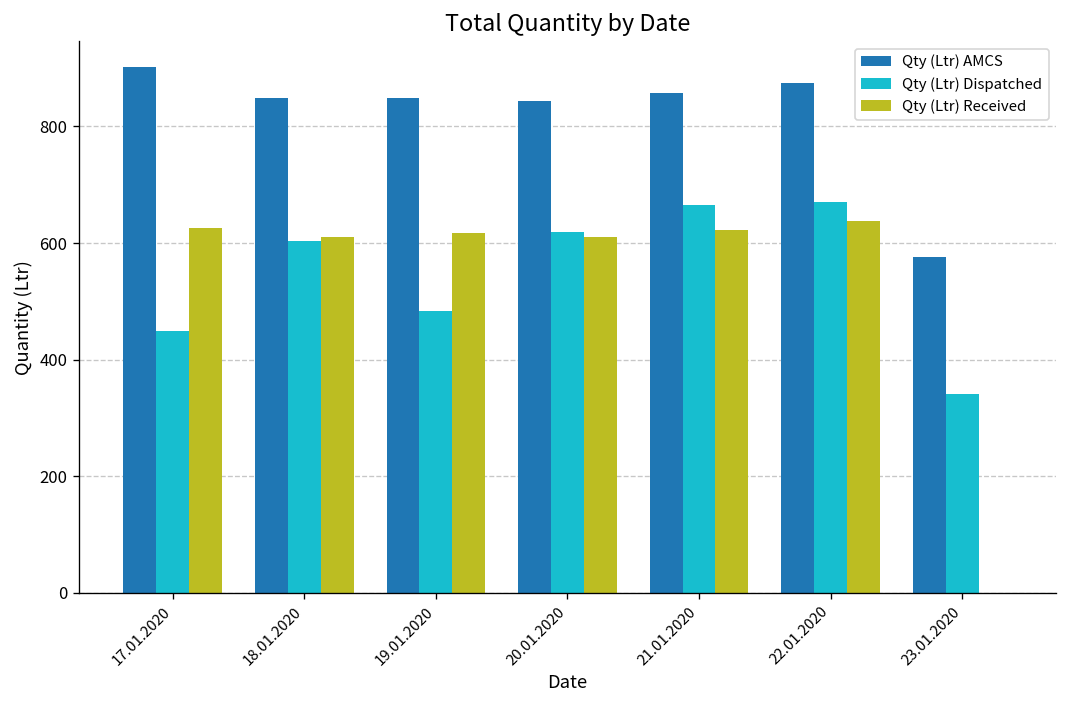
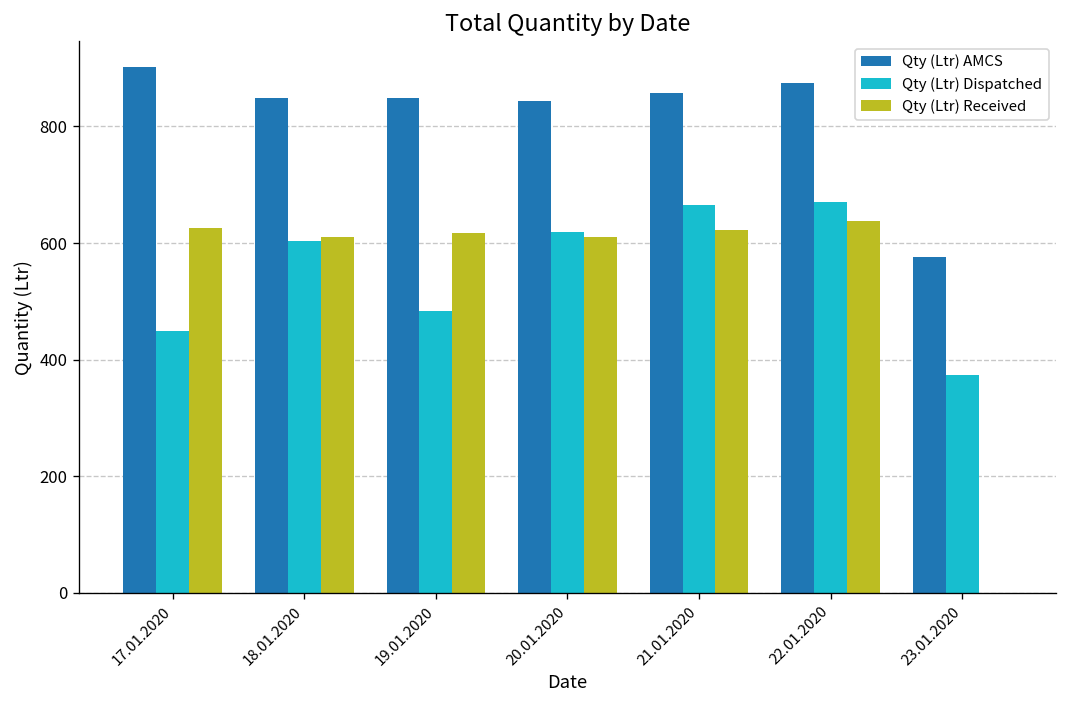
  {
    "Qty (Ltr) AMCS": {
      "17.01.2020": 900,
      "18.01.2020": 850,
      "19.01.2020": 850,
      "20.01.2020": 840,
      "21.01.2020": 860,
      "22.01.2020": 870,
      "23.01.2020": 580
    },
    "Qty (Ltr) Dispatched": {
      "17.01.2020": 450,
      "18.01.2020": 600,
      "19.01.2020": 480,
      "20.01.2020": 620,
      "21.01.2020": 670,
      "22.01.2020": 670,
-     "23.01.2020": 340
+     "23.01.2020": 370
    },
    "Qty (Ltr) Received": {
      "17.01.2020": 630,
      "18.01.2020": 610,
      "19.01.2020": 620,
      "20.01.2020": 610,
      "21.01.2020": 620,
      "22.01.2020": 640,
      "23.01.2020": 0
    }
  }
